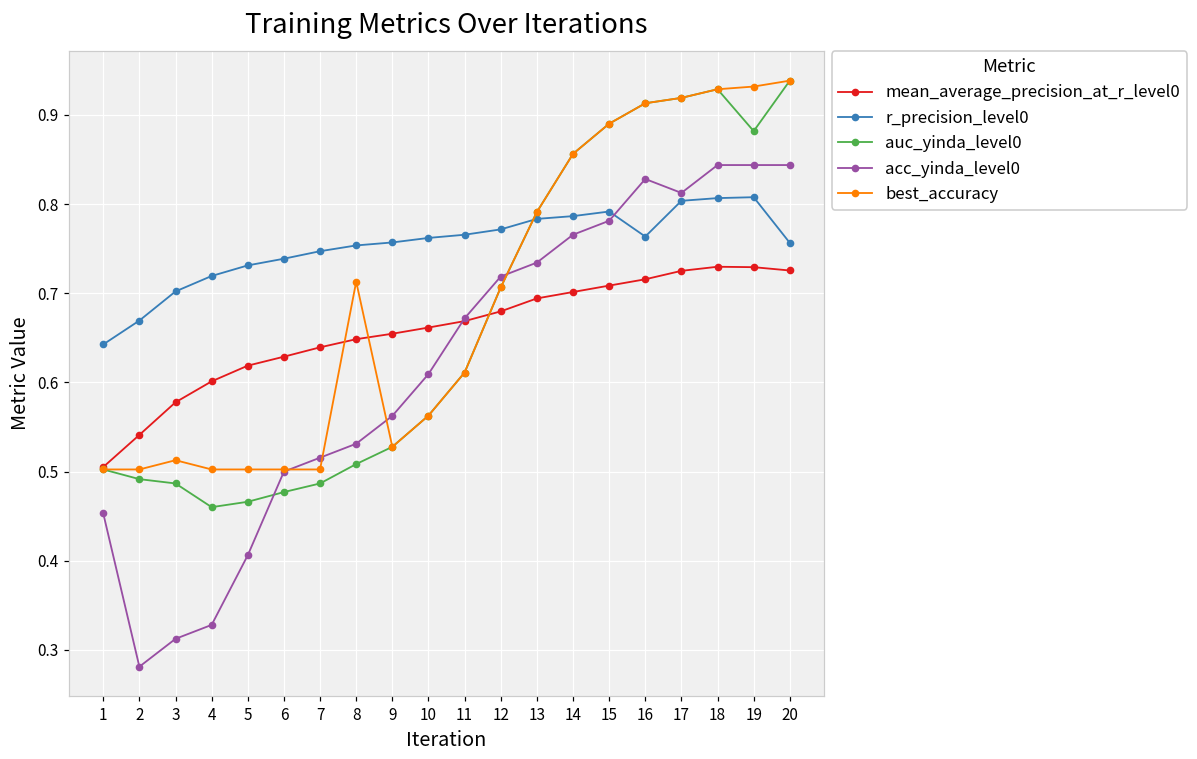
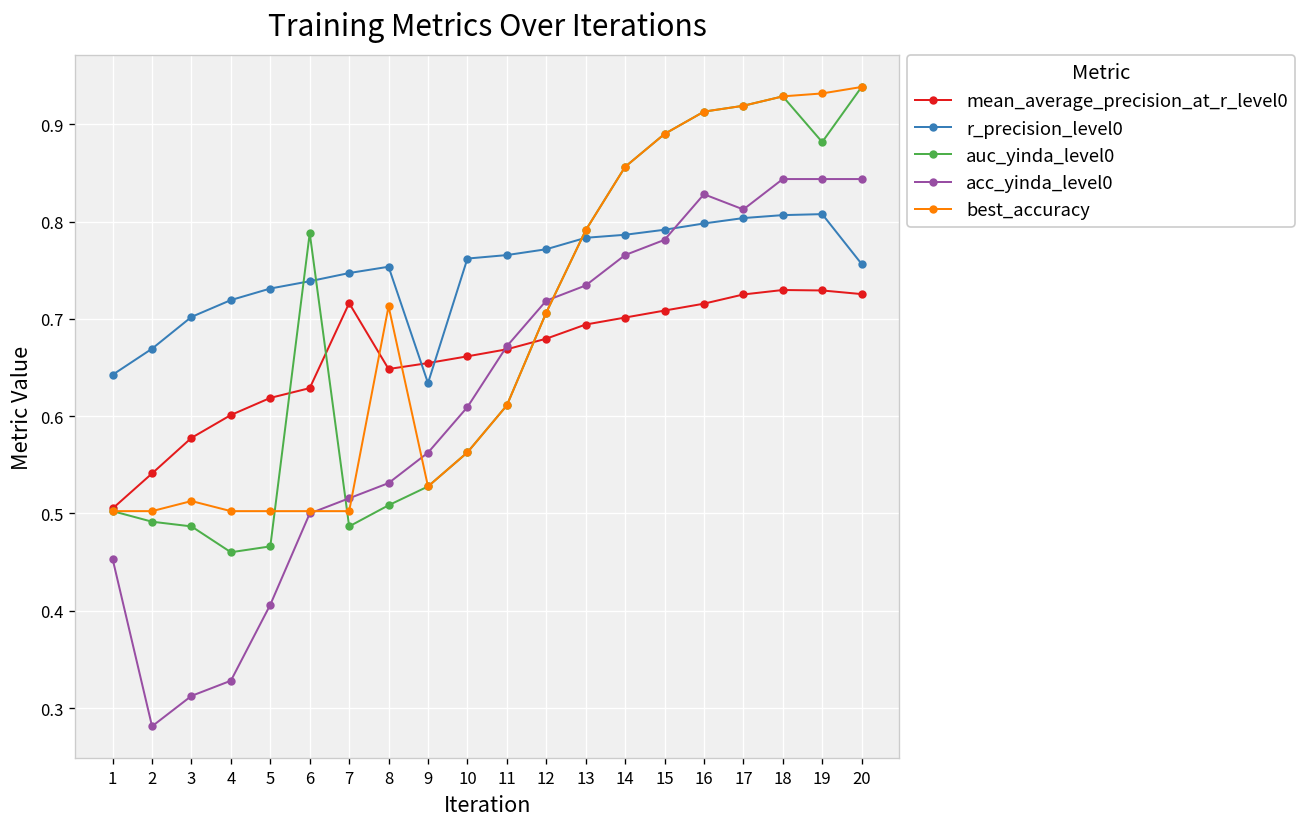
  {
    "mean_average_precision_at_r_level0": {
      "2": 0.54,
      "3": 0.58,
      "4": 0.60,
      "5": 0.62,
      "6": 0.63,
-     "7": 0.64,
+     "7": 0.72,
      "8": 0.65,
      "9": 0.65,
      "10": 0.66,
      "12": 0.68,
      "13": 0.69,
      "14": 0.70,
      "15": 0.71,
      "16": 0.72,
      "17": 0.73,
      "18": 0.73,
      "19": 0.73,
      "20": 0.73
    },
    "r_precision_level0": {
      "1": 0.64,
      "2": 0.67,
      "3": 0.70,
      "4": 0.72,
      "5": 0.73,
      "6": 0.74,
      "7": 0.75,
      "8": 0.75,
-     "9": 0.76,
+     "9": 0.63,
      "10": 0.76,
      "11": 0.77,
      "12": 0.77,
      "13": 0.78,
      "14": 0.79,
      "15": 0.79,
-     "16": 0.76,
+     "16": 0.80,
      "17": 0.80,
      "18": 0.81,
      "19": 0.81,
      "20": 0.76
    },
    "auc_yinda_level0": {
      "2": 0.49,
      "3": 0.49,
      "4": 0.46,
      "5": 0.47,
-     "6": 0.48,
+     "6": 0.79,
      "7": 0.49,
      "8": 0.51,
      "19": 0.88
    },
    "acc_yinda_level0": {
      "1": 0.45,
      "2": 0.28,
      "3": 0.31,
      "4": 0.33,
      "5": 0.41,
      "7": 0.52,
      "8": 0.53,
      "9": 0.56,
      "10": 0.61,
      "12": 0.72,
      "13": 0.73,
      "14": 0.77,
      "15": 0.78,
      "16": 0.83,
      "17": 0.81,
      "18": 0.84,
      "19": 0.84,
      "20": 0.84
    },
    "best_accuracy": {
      "2": 0.50,
      "3": 0.51,
      "4": 0.50,
      "5": 0.50,
      "7": 0.50,
      "8": 0.71,
      "19": 0.93
    }
  }
